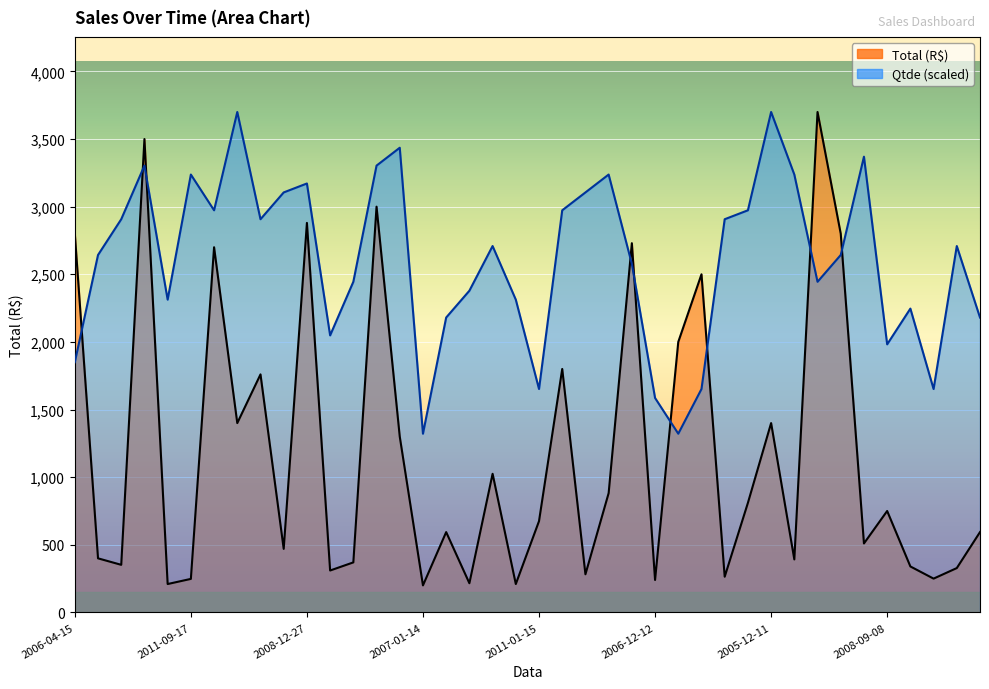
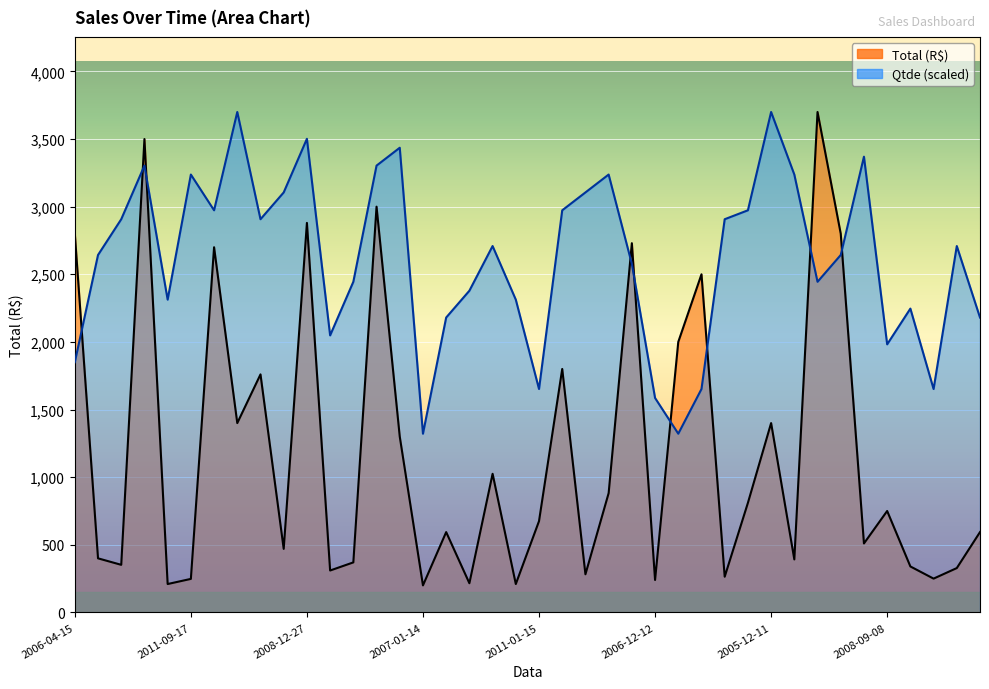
  {
    "Qtde (scaled)": {
      "2006-04-15": "1,850",
      "2011-09-17": "3,240",
-     "2008-12-27": "3,170",
+     "2008-12-27": "3,500",
      "2007-01-14": "1,320",
      "2011-01-15": "1,650",
      "2006-12-12": "1,590",
      "2005-12-11": "3,700",
      "2008-09-08": "1,980"
    }
  }
